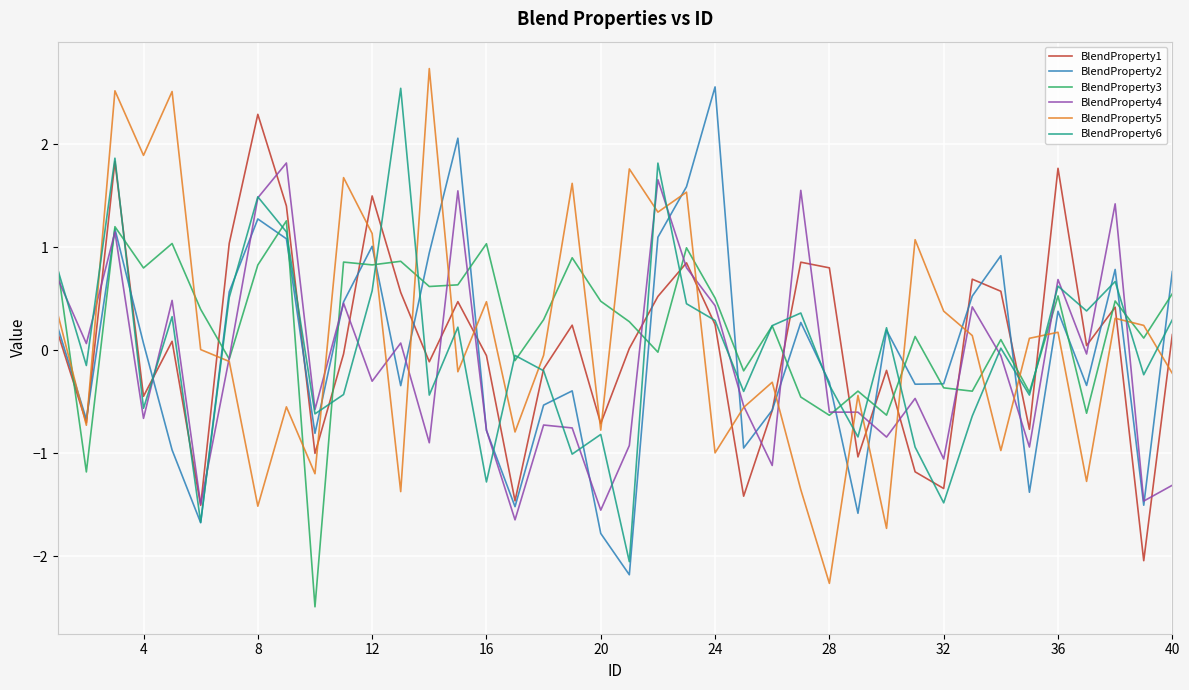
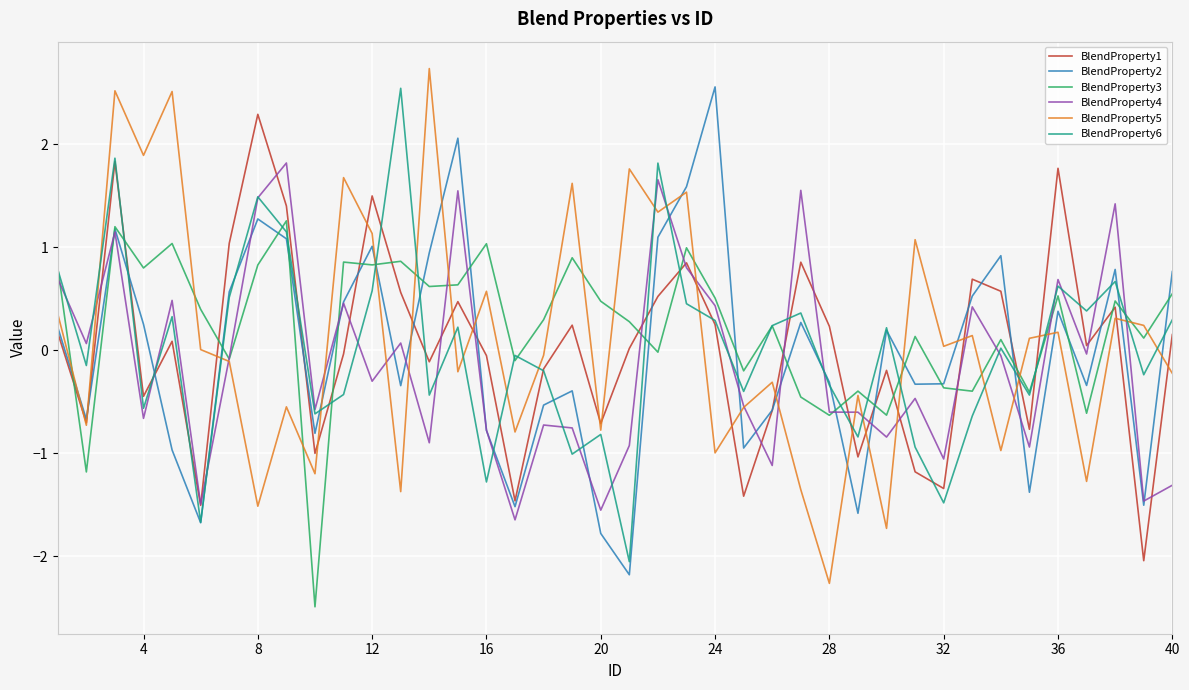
  {
    "BlendProperty1": {
      "4": -0.45,
      "8": 2.29,
      "12": 1.50,
      "16": -0.05,
      "20": -0.71,
      "24": 0.25,
-     "28": 0.80,
+     "28": 0.23,
      "32": -1.34,
      "36": 1.76,
      "40": 0.15
    },
    "BlendProperty2": {
-     "4": 0.07,
+     "4": 0.25,
      "8": 1.27,
      "12": 1.01,
      "20": -1.78,
      "24": 2.55,
      "28": -0.31,
      "32": -0.33,
      "36": 0.38,
      "40": 0.76
    },
    "BlendProperty4": {
      "4": -0.66,
      "12": -0.30,
      "20": -1.55,
      "24": 0.43,
      "28": -0.60,
      "32": -1.06,
      "36": 0.69,
      "40": -1.31
    },
    "BlendProperty5": {
      "4": 1.89,
      "8": -1.51,
      "12": 1.13,
-     "16": 0.47,
+     "16": 0.57,
      "20": -0.78,
      "24": -1.00,
      "28": -2.26,
-     "32": 0.38,
+     "32": 0.04,
      "36": 0.17,
      "40": -0.23
    }
  }
